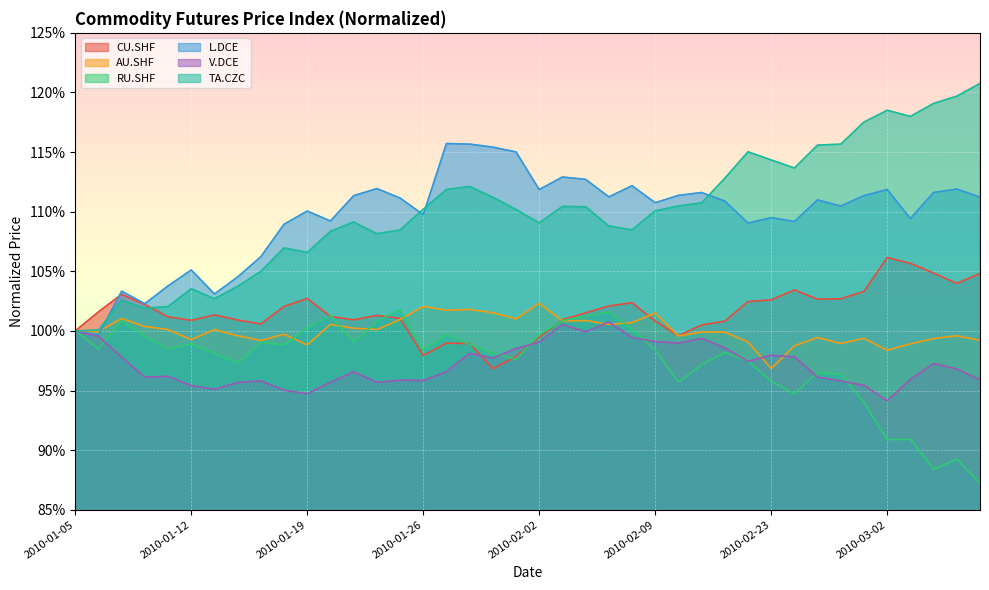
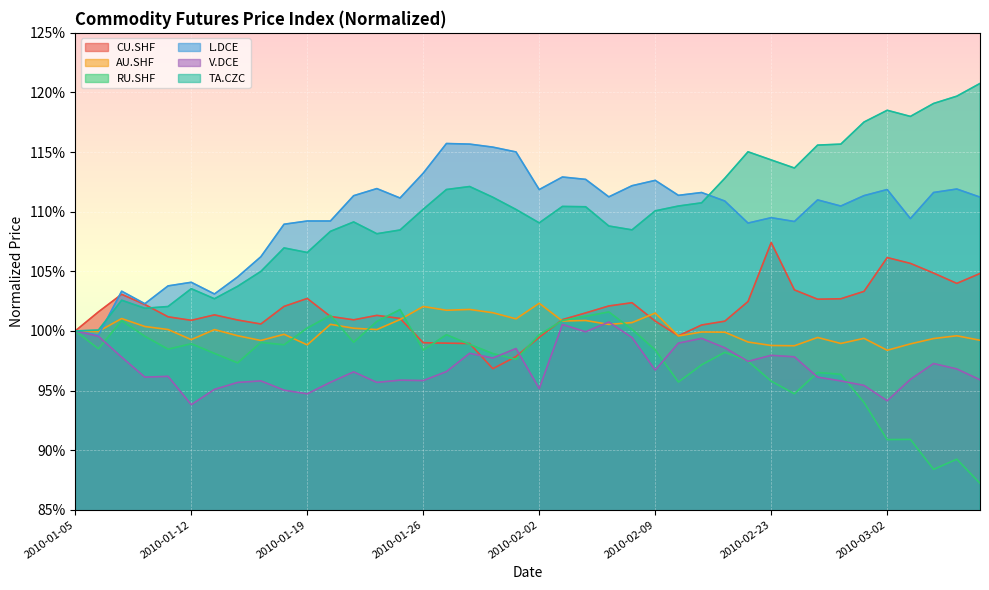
  {
    "CU.SHF": {
      "2010-01-12": "100.9%",
      "2010-01-19": "102.7%",
-     "2010-01-26": "97.9%",
+     "2010-01-26": "99.0%",
      "2010-02-09": "100.8%",
-     "2010-02-23": "102.6%",
+     "2010-02-23": "107.4%",
      "2010-03-02": "106.2%"
    },
    "AU.SHF": {
      "2010-01-12": "99.3%",
      "2010-01-19": "98.8%",
      "2010-01-26": "102.1%",
      "2010-02-02": "102.3%",
      "2010-02-09": "101.5%",
-     "2010-02-23": "96.8%",
+     "2010-02-23": "98.8%",
      "2010-03-02": "98.4%"
    },
    "L.DCE": {
-     "2010-01-12": "105.1%",
-     "2010-01-19": "110.1%",
-     "2010-01-26": "109.7%",
+     "2010-01-12": "104.1%",
+     "2010-01-19": "109.2%",
+     "2010-01-26": "113.2%",
      "2010-02-02": "111.9%",
-     "2010-02-09": "110.7%",
+     "2010-02-09": "112.6%",
      "2010-02-23": "109.5%",
      "2010-03-02": "111.9%"
    },
    "V.DCE": {
-     "2010-01-12": "95.4%",
+     "2010-01-12": "93.8%",
      "2010-01-19": "94.7%",
      "2010-01-26": "95.8%",
-     "2010-02-02": "99.1%",
-     "2010-02-09": "99.1%",
+     "2010-02-02": "95.2%",
+     "2010-02-09": "96.7%",
      "2010-02-23": "98.0%",
      "2010-03-02": "94.1%"
    }
  }
